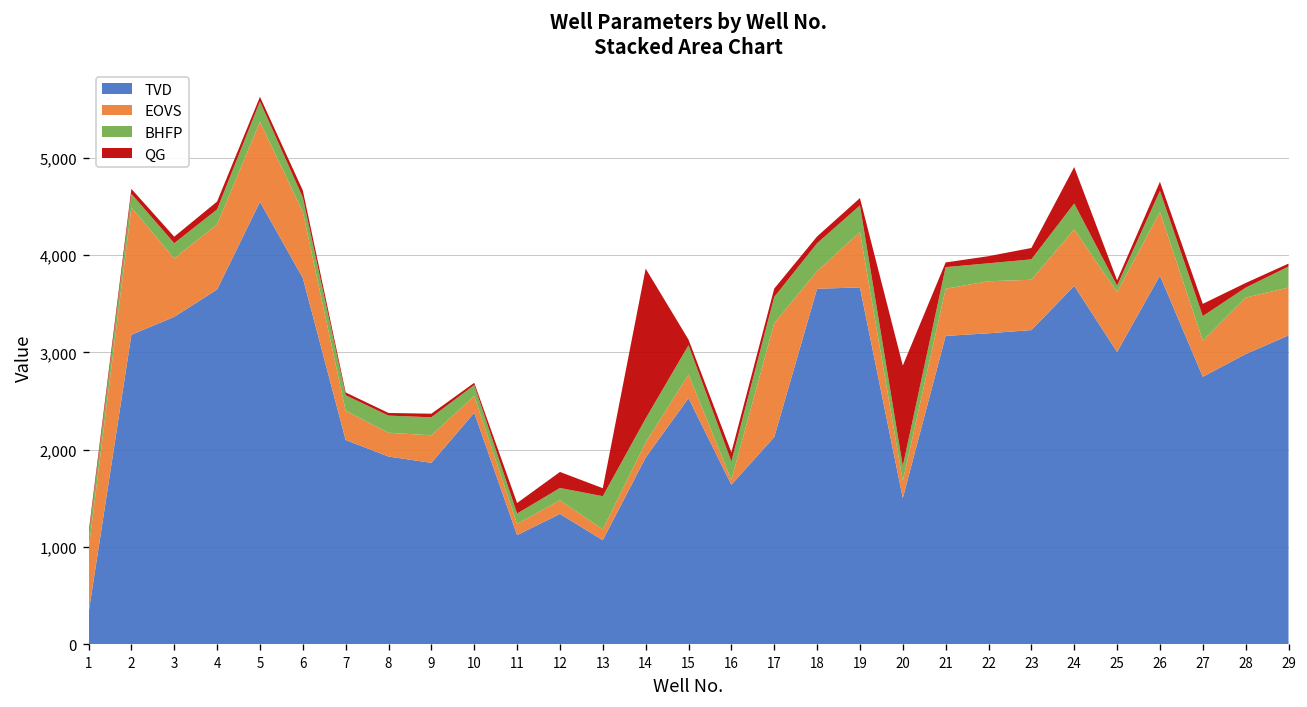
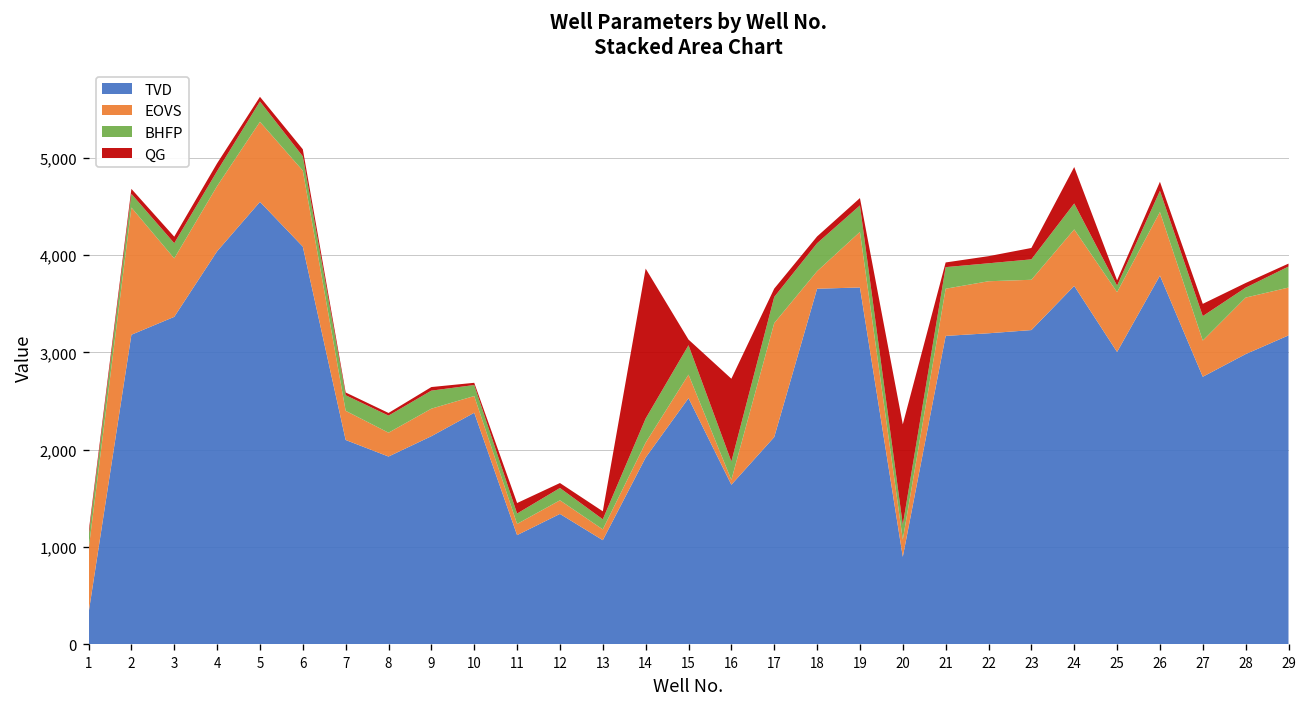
  {
    "TVD": {
      "1": "300",
      "2": "3,200",
      "3": "3,400",
-     "4": "3,600",
+     "4": "4,000",
      "5": "4,500",
-     "6": "3,800",
+     "6": "4,100",
      "7": "2,100",
      "8": "1,900",
-     "9": "1,900",
+     "9": "2,100",
      "10": "2,400",
      "11": "1,100",
      "12": "1,300",
      "13": "1,100",
      "14": "1,900",
      "15": "2,500",
      "16": "1,600",
      "17": "2,100",
      "18": "3,700",
      "19": "3,700",
-     "20": "1,500",
+     "20": "900",
      "21": "3,200",
      "22": "3,200",
      "23": "3,200",
      "24": "3,700",
      "25": "3,000",
      "26": "3,800",
      "27": "2,800",
      "28": "3,000",
      "29": "3,200"
    },
    "EOVS": {
      "1": "700",
      "2": "1,300",
      "3": "600",
      "4": "700",
      "5": "800",
-     "6": "700",
+     "6": "800",
      "7": "300",
      "8": "200",
      "9": "300",
      "10": "200",
      "11": "100",
      "12": "100",
      "13": "100",
      "14": "200",
      "15": "200",
      "16": "100",
      "17": "1,200",
      "18": "200",
      "19": "600",
      "20": "200",
      "21": "500",
      "22": "500",
      "23": "500",
      "24": "600",
      "25": "600",
      "26": "700",
      "27": "400",
      "28": "600",
      "29": "500"
    },
    "BHFP": {
      "1": "100",
      "2": "100",
      "3": "200",
      "4": "200",
      "5": "200",
      "6": "100",
      "9": "200",
      "11": "100",
      "12": "100",
-     "13": "300",
+     "13": "100",
      "14": "200",
      "15": "300",
      "16": "200",
      "17": "300",
      "18": "300",
      "19": "300",
      "20": "200",
      "21": "200",
      "22": "200",
      "23": "200",
      "24": "300",
      "25": "100",
      "26": "200",
      "27": "300",
      "28": "100"
    },
    "QG": {
      "1": "0",
      "2": "100",
      "3": "100",
      "4": "100",
      "5": "0",
      "6": "100",
      "9": "0",
      "11": "100",
-     "12": "200",
+     "12": "100",
      "13": "100",
      "14": "1,500",
      "15": "100",
-     "16": "100",
+     "16": "900",
      "17": "100",
      "18": "100",
      "19": "100",
      "20": "1,000",
      "21": "0",
      "22": "100",
      "23": "100",
      "24": "400",
      "25": "100",
      "26": "100",
      "27": "100",
      "28": "0"
    }
  }
